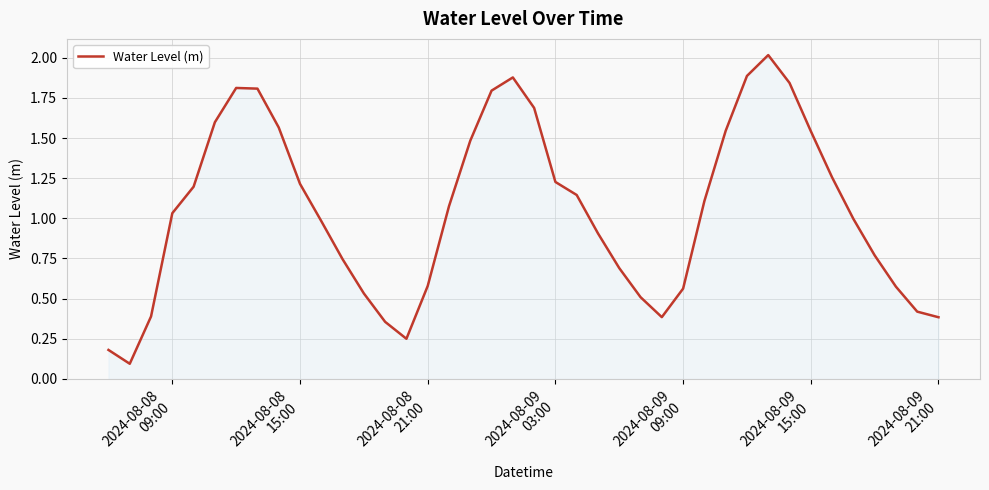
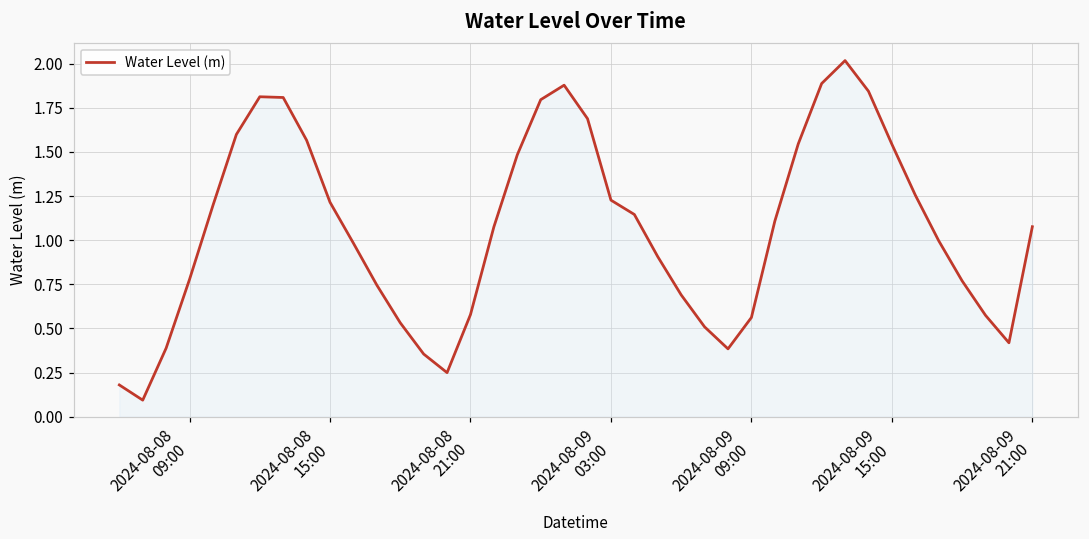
  {
-   "2024-08-08 09:00": 1.03,
+   "2024-08-08 09:00": 0.78,
    "2024-08-08 15:00": 1.21,
    "2024-08-08 21:00": 0.58,
    "2024-08-09 03:00": 1.23,
    "2024-08-09 09:00": 0.56,
    "2024-08-09 15:00": 1.54,
-   "2024-08-09 21:00": 0.38
+   "2024-08-09 21:00": 1.08
  }
